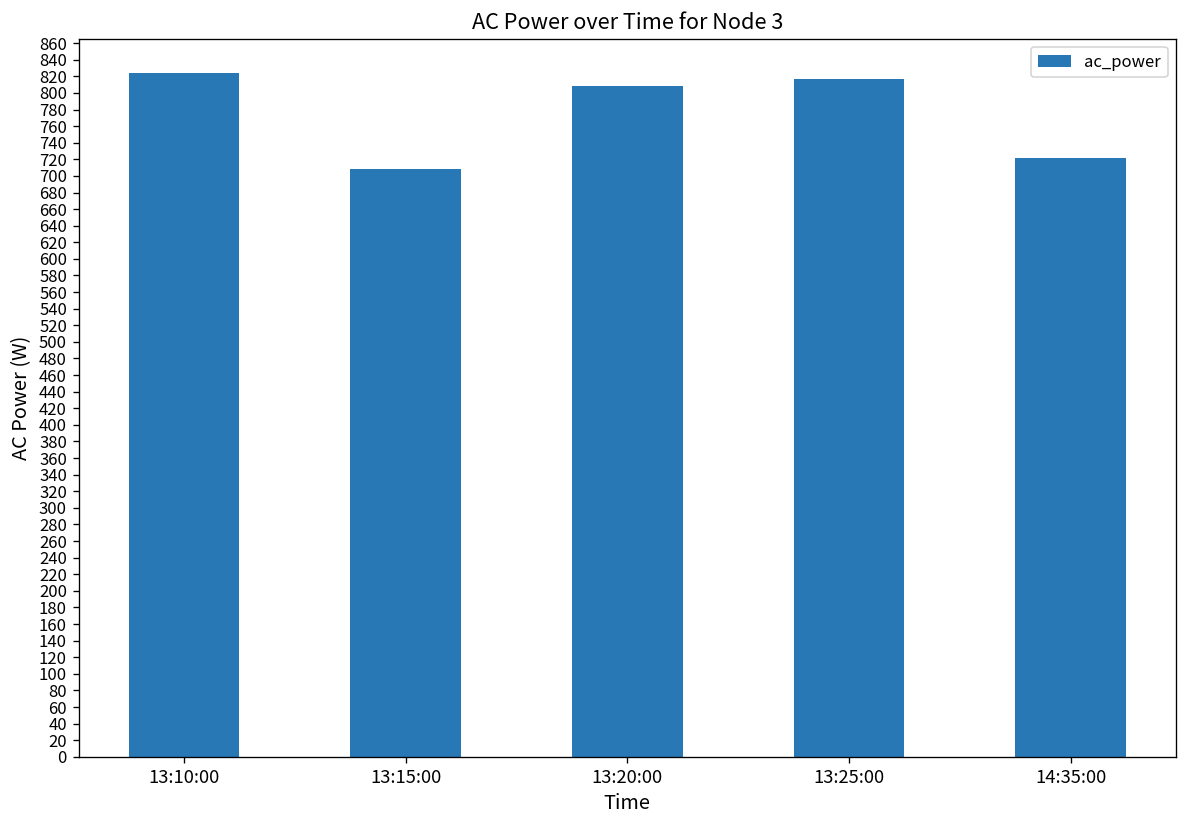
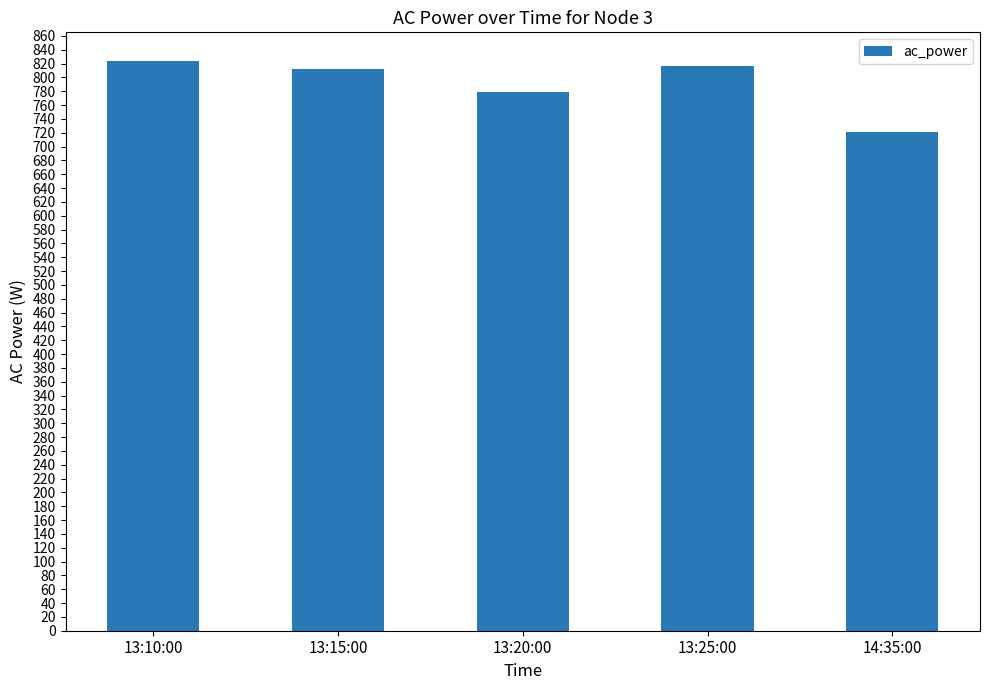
  {
    "13:10:00": 820,
-   "13:15:00": 710,
-   "13:20:00": 810,
+   "13:15:00": 810,
+   "13:20:00": 780,
    "13:25:00": 820,
    "14:35:00": 720
  }
